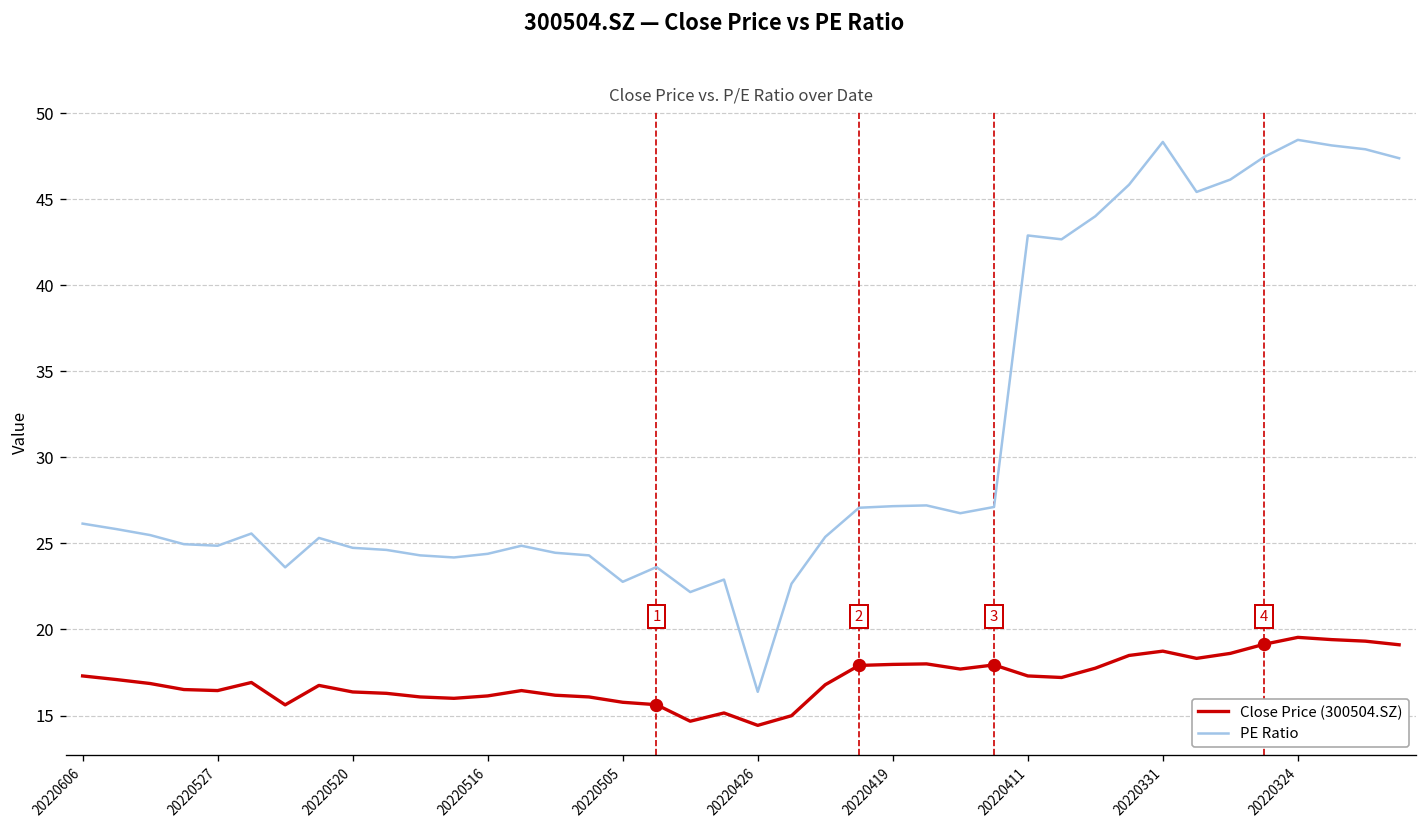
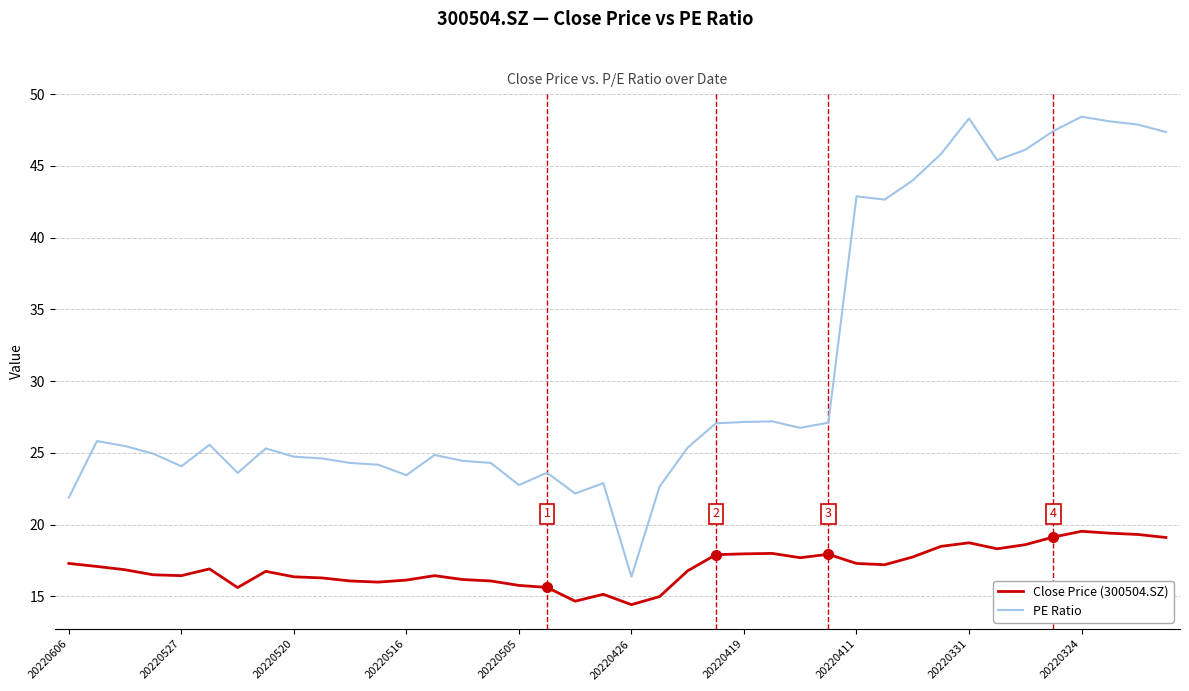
  {
    "PE Ratio": {
-     "20220606": 26.1,
-     "20220527": 24.9,
+     "20220606": 21.9,
+     "20220527": 24.1,
      "20220520": 24.7,
-     "20220516": 24.4,
+     "20220516": 23.5,
      "20220505": 22.8,
      "20220426": 16.4,
      "20220419": 27.2,
      "20220411": 42.9,
      "20220331": 48.3,
      "20220324": 48.4
    }
  }
